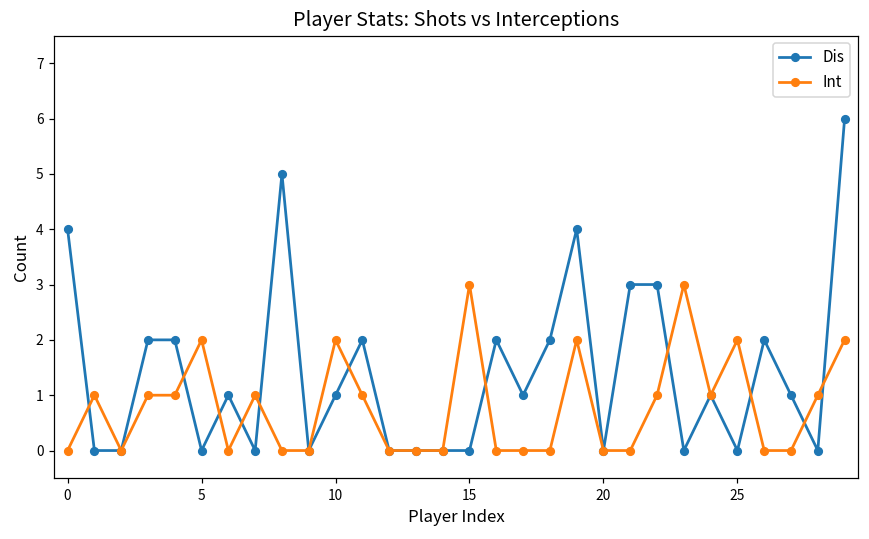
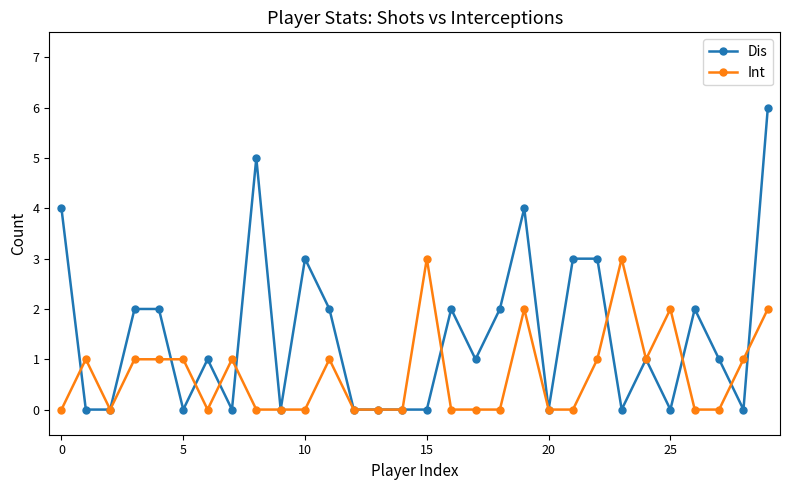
  {
    "Dis": {
      "0": 4,
      "5": 0,
-     "10": 1,
+     "10": 3,
      "15": 0,
      "25": 0
    },
    "Int": {
      "0": 0,
-     "5": 2,
-     "10": 2,
+     "5": 1,
+     "10": 0,
      "15": 3,
      "25": 2
    }
  }
